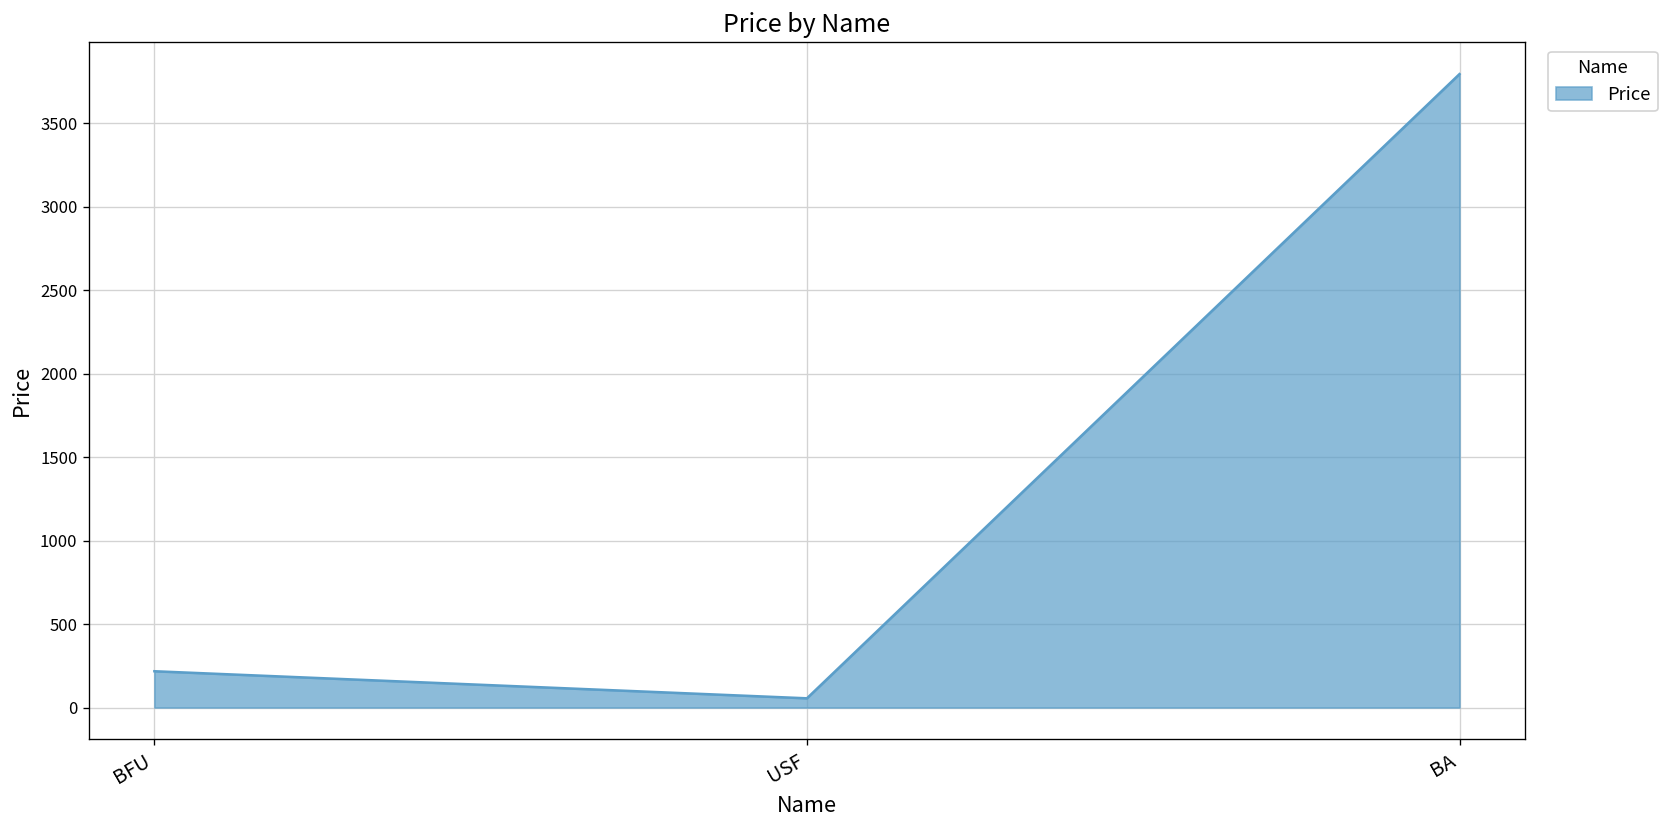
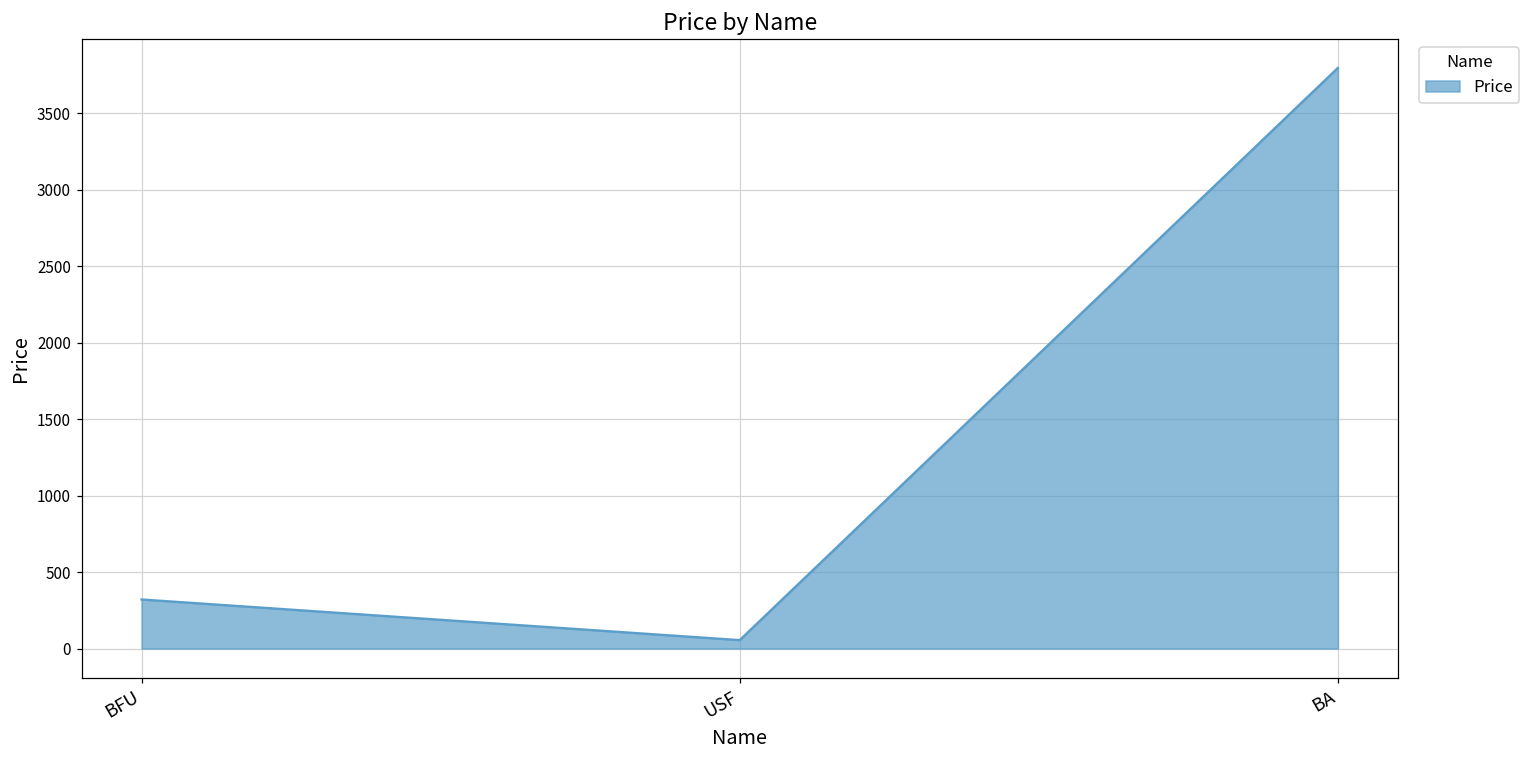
  {
-   "BFU": 220,
+   "BFU": 320,
    "USF": 60,
    "BA": 3800
  }
